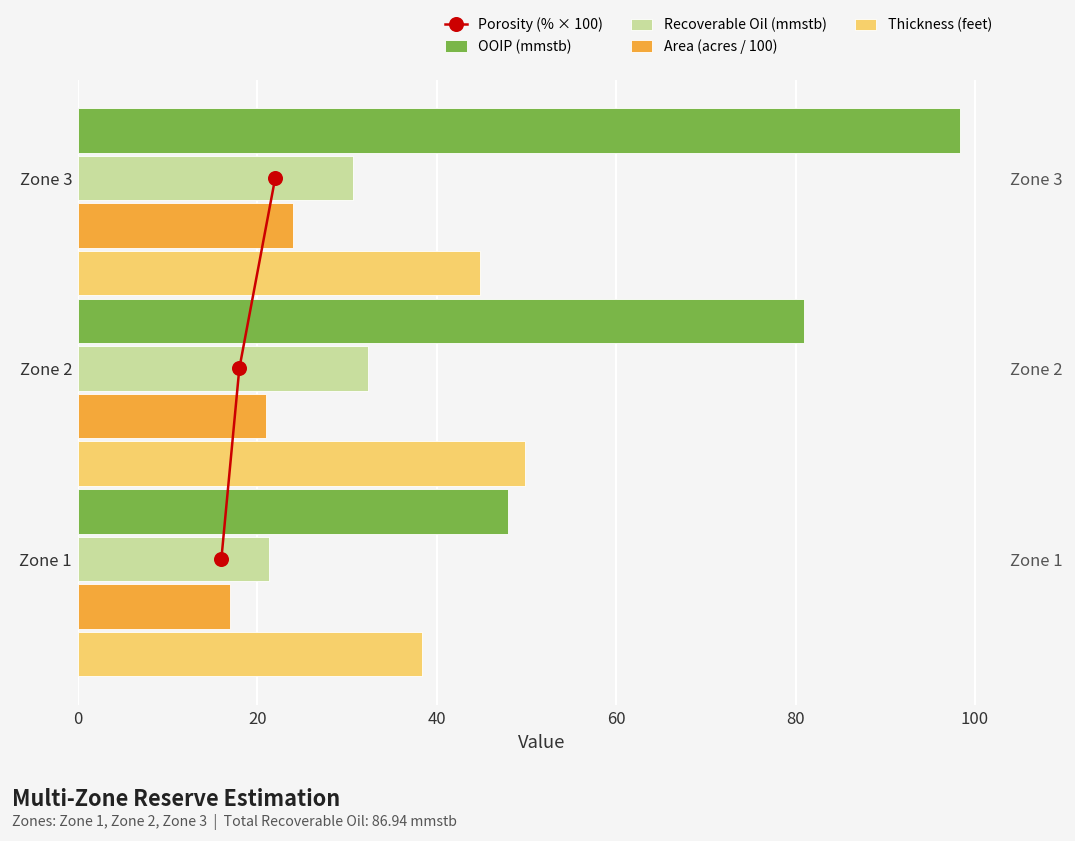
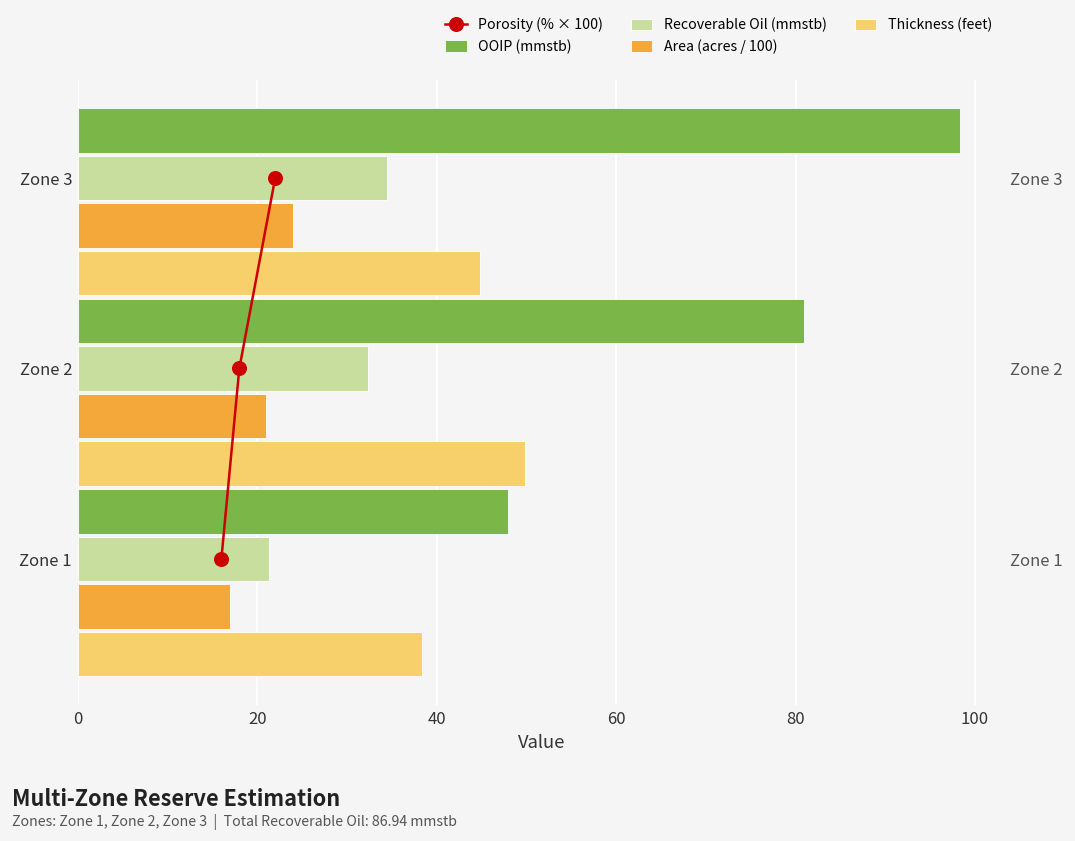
  {
    "Recoverable Oil (mmstb)": {
-     "Zone 3": 31,
+     "Zone 3": 34,
      "Zone 2": 32,
      "Zone 1": 21
    }
  }
